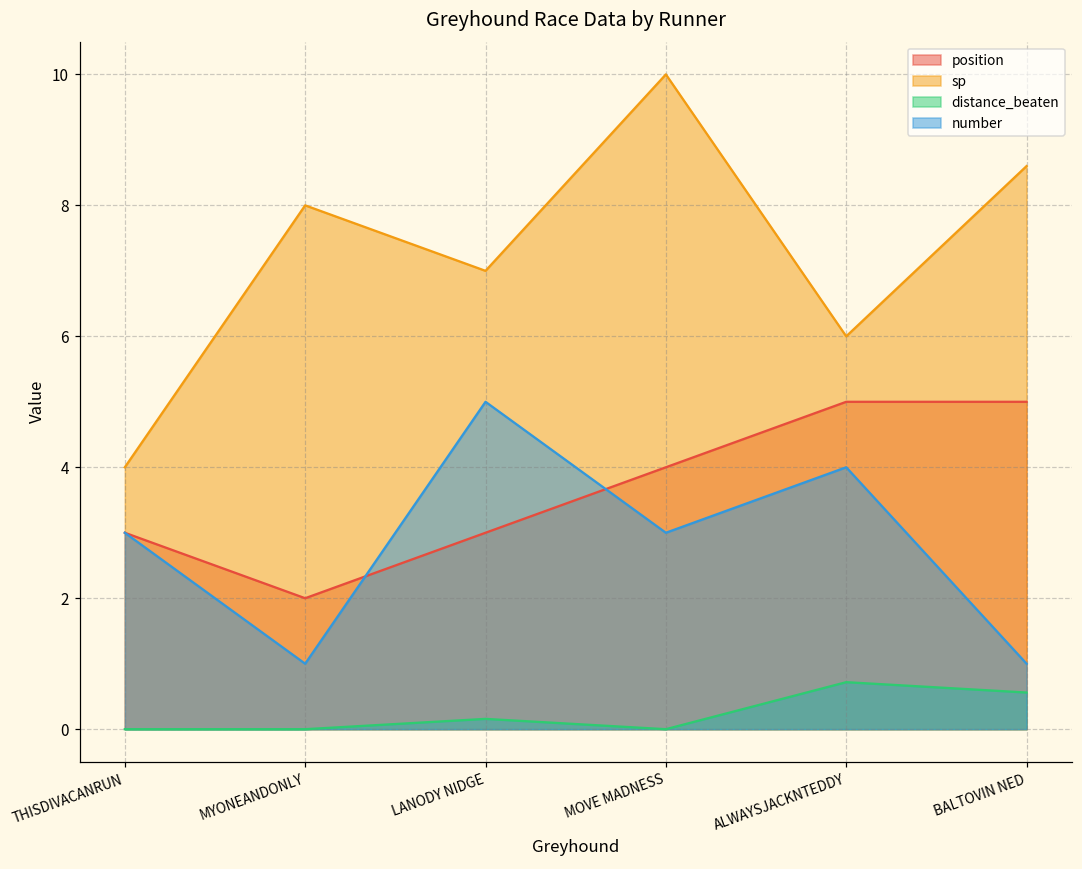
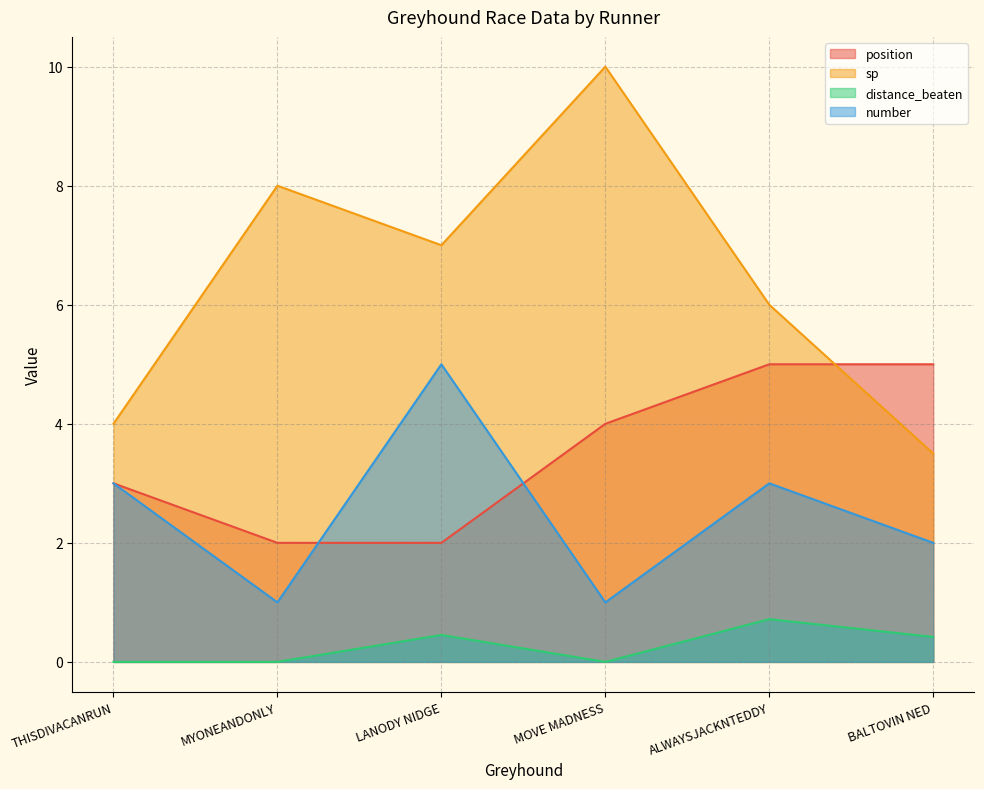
  {
    "position": {
      "MYONEANDONLY": 2,
-     "LANODY NIDGE": 3,
+     "LANODY NIDGE": 2,
      "MOVE MADNESS": 4,
      "ALWAYSJACKNTEDDY": 5,
      "BALTOVIN NED": 5
    },
    "sp": {
      "THISDIVACANRUN": 4.0,
      "MYONEANDONLY": 8.0,
      "LANODY NIDGE": 7.0,
      "MOVE MADNESS": 10.0,
      "ALWAYSJACKNTEDDY": 6.0,
-     "BALTOVIN NED": 8.6
+     "BALTOVIN NED": 3.5
    },
    "distance_beaten": {
      "THISDIVACANRUN": 0.0,
      "MYONEANDONLY": 0.0,
-     "LANODY NIDGE": 0.2,
+     "LANODY NIDGE": 0.5,
      "MOVE MADNESS": 0.0,
      "ALWAYSJACKNTEDDY": 0.7,
-     "BALTOVIN NED": 0.6
+     "BALTOVIN NED": 0.4
    },
    "number": {
      "MYONEANDONLY": 1,
      "LANODY NIDGE": 5,
-     "MOVE MADNESS": 3,
-     "ALWAYSJACKNTEDDY": 4,
-     "BALTOVIN NED": 1
+     "MOVE MADNESS": 1,
+     "ALWAYSJACKNTEDDY": 3,
+     "BALTOVIN NED": 2
    }
  }
